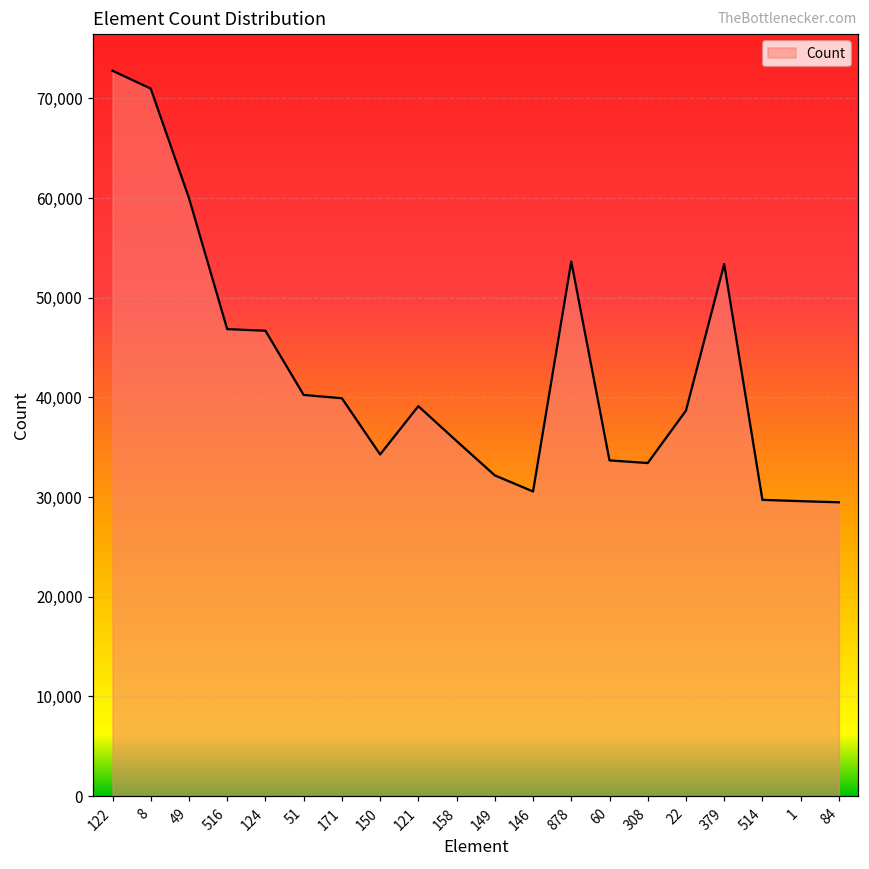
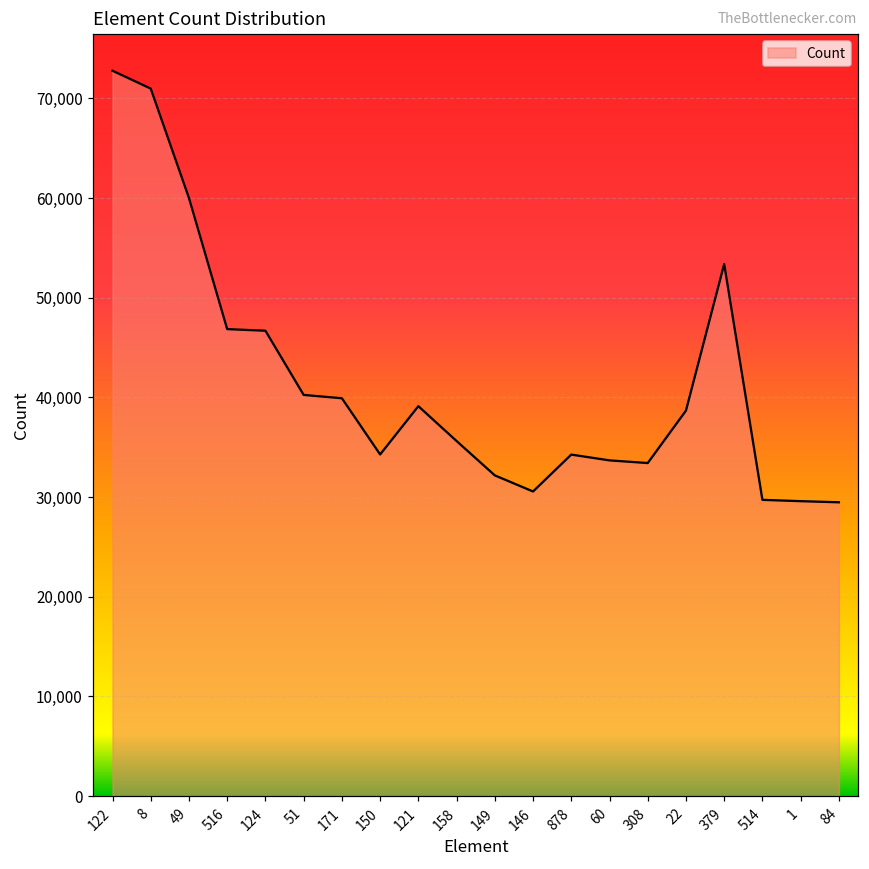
  {
    "122": "73,000",
    "8": "71,000",
    "49": "60,000",
    "516": "47,000",
    "124": "47,000",
    "51": "40,000",
    "171": "40,000",
    "150": "34,000",
    "121": "39,000",
    "158": "36,000",
    "149": "32,000",
    "146": "31,000",
-   "878": "54,000",
+   "878": "34,000",
    "60": "34,000",
    "308": "33,000",
    "22": "39,000",
    "379": "53,000",
    "514": "30,000",
    "1": "30,000",
    "84": "29,000"
  }
